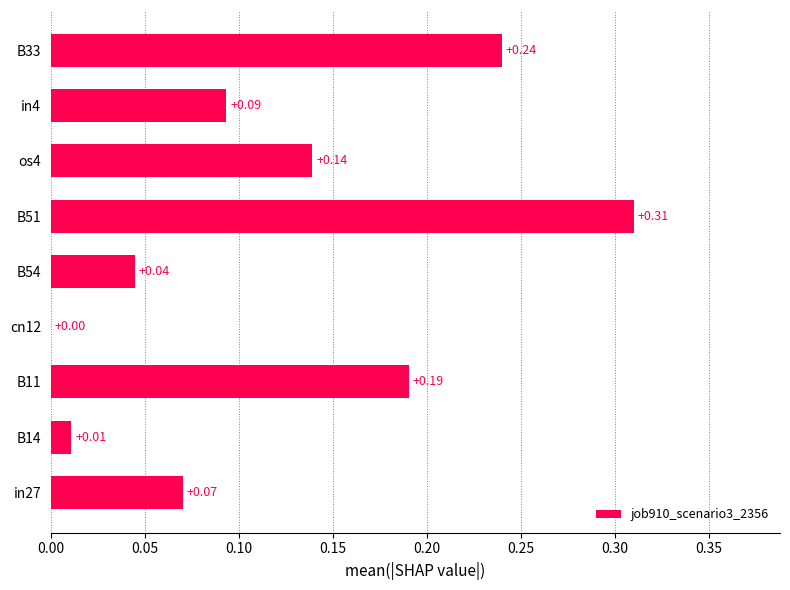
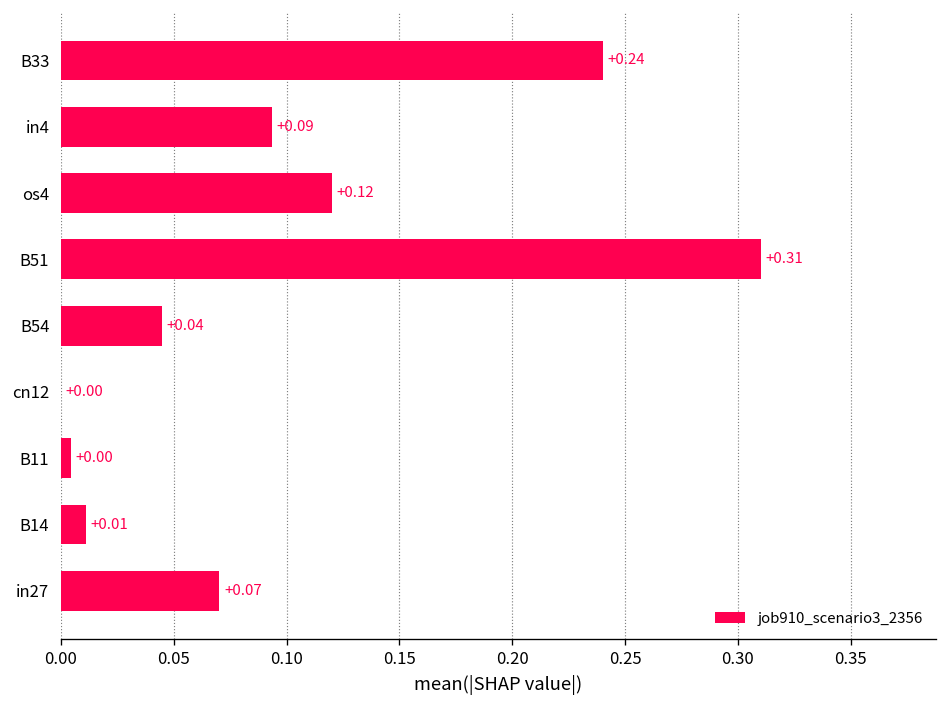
  {
    "B33": "+0.24",
    "in4": "+0.09",
-   "os4": "+0.14",
+   "os4": "+0.12",
    "B51": "+0.31",
    "B54": "+0.04",
    "cn12": "+0.00",
-   "B11": "+0.19",
+   "B11": "+0.00",
    "B14": "+0.01",
    "in27": "+0.07"
  }
